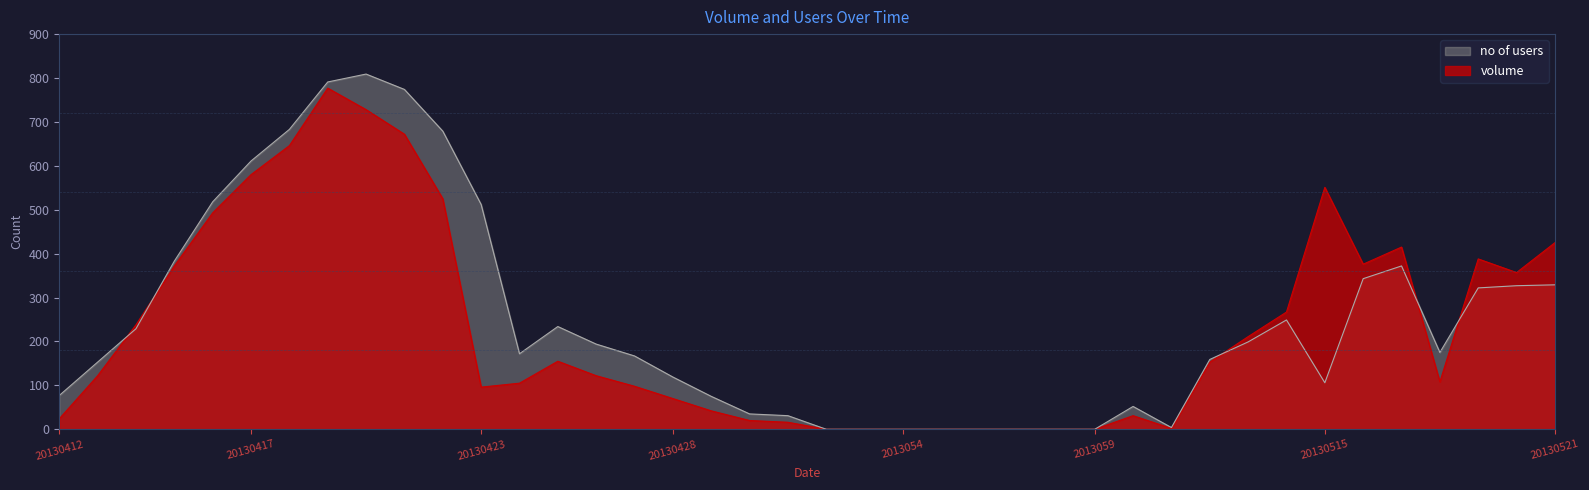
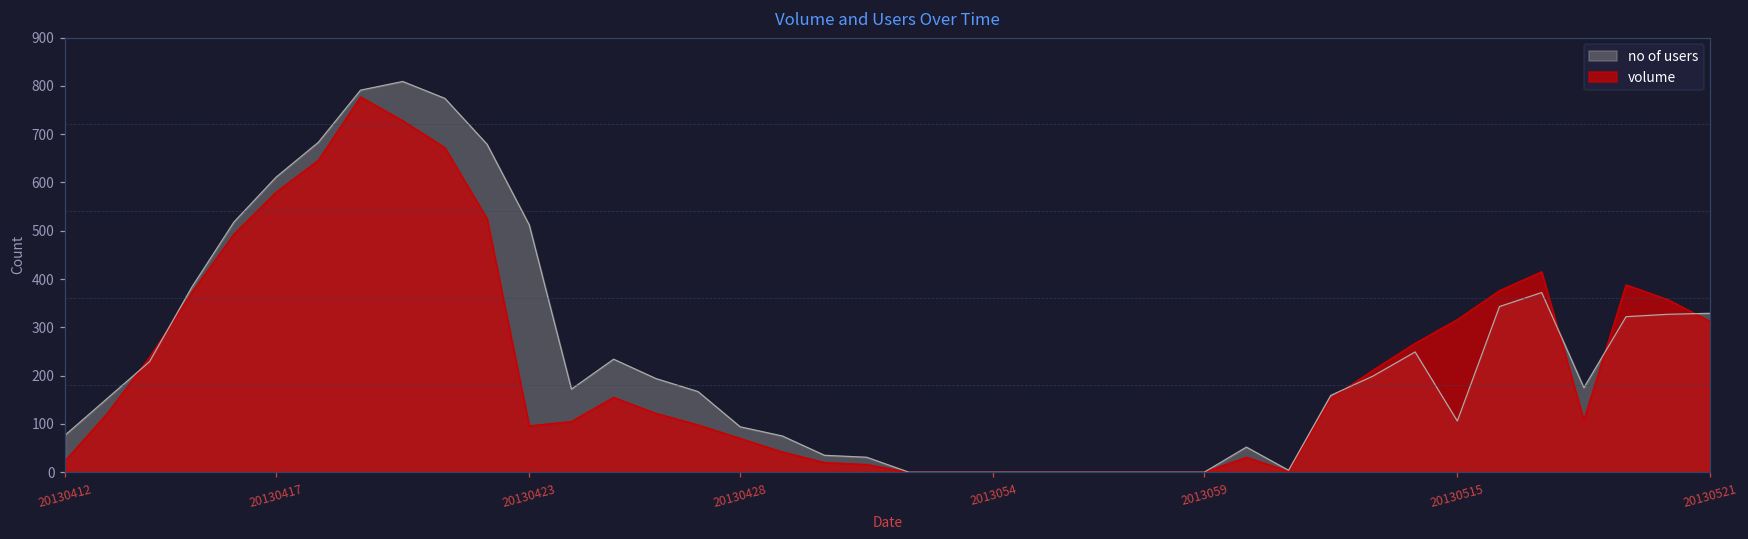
  {
    "no of users": {
      "20130412": 80,
      "20130417": 610,
      "20130423": 510,
-     "20130428": 120,
+     "20130428": 90,
      "20130515": 110,
      "20130521": 330
    },
    "volume": {
      "20130412": 20,
      "20130417": 580,
      "20130423": 100,
      "20130428": 70,
-     "20130515": 550,
-     "20130521": 430
+     "20130515": 320,
+     "20130521": 310
    }
  }
